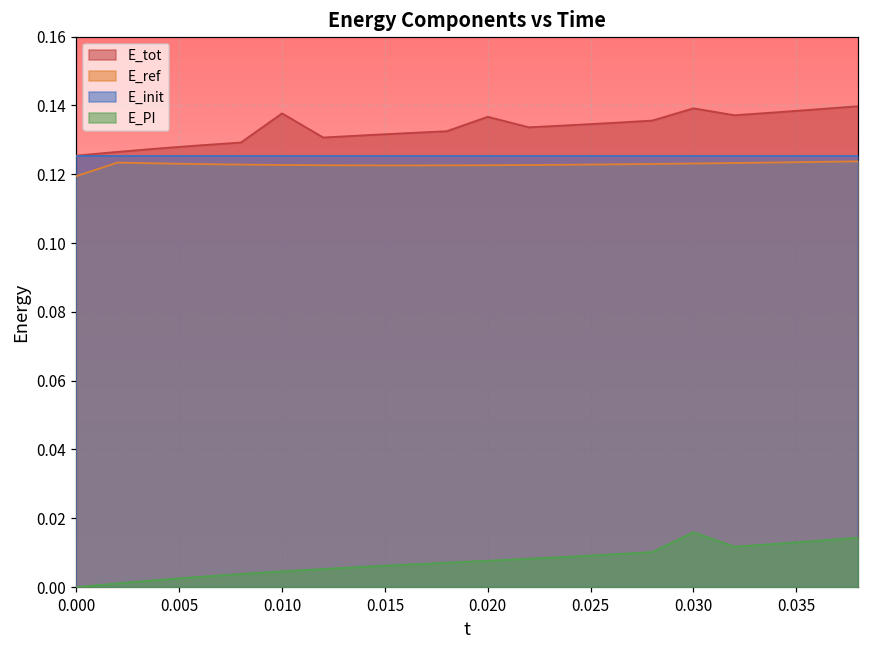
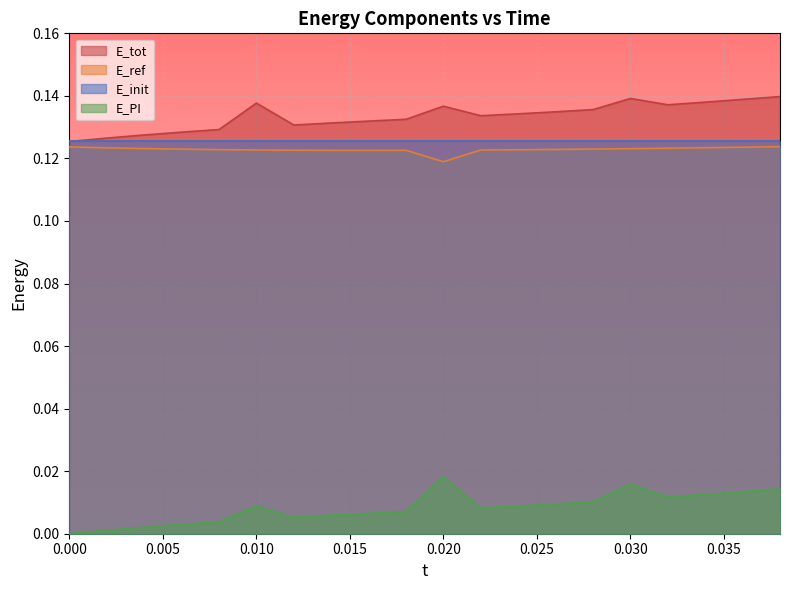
  {
    "E_tot": {
      "0.010": 0.138,
      "0.020": 0.137,
      "0.030": 0.139
    },
    "E_ref": {
-     "0.000": 0.119,
+     "0.000": 0.124,
      "0.010": 0.123,
-     "0.020": 0.123,
+     "0.020": 0.119,
      "0.030": 0.123
    },
    "E_init": {
      "0.010": 0.125,
      "0.020": 0.125,
      "0.030": 0.125
    },
    "E_PI": {
      "0.000": 0.000,
-     "0.010": 0.005,
-     "0.020": 0.008,
+     "0.010": 0.009,
+     "0.020": 0.018,
      "0.030": 0.016
    }
  }
